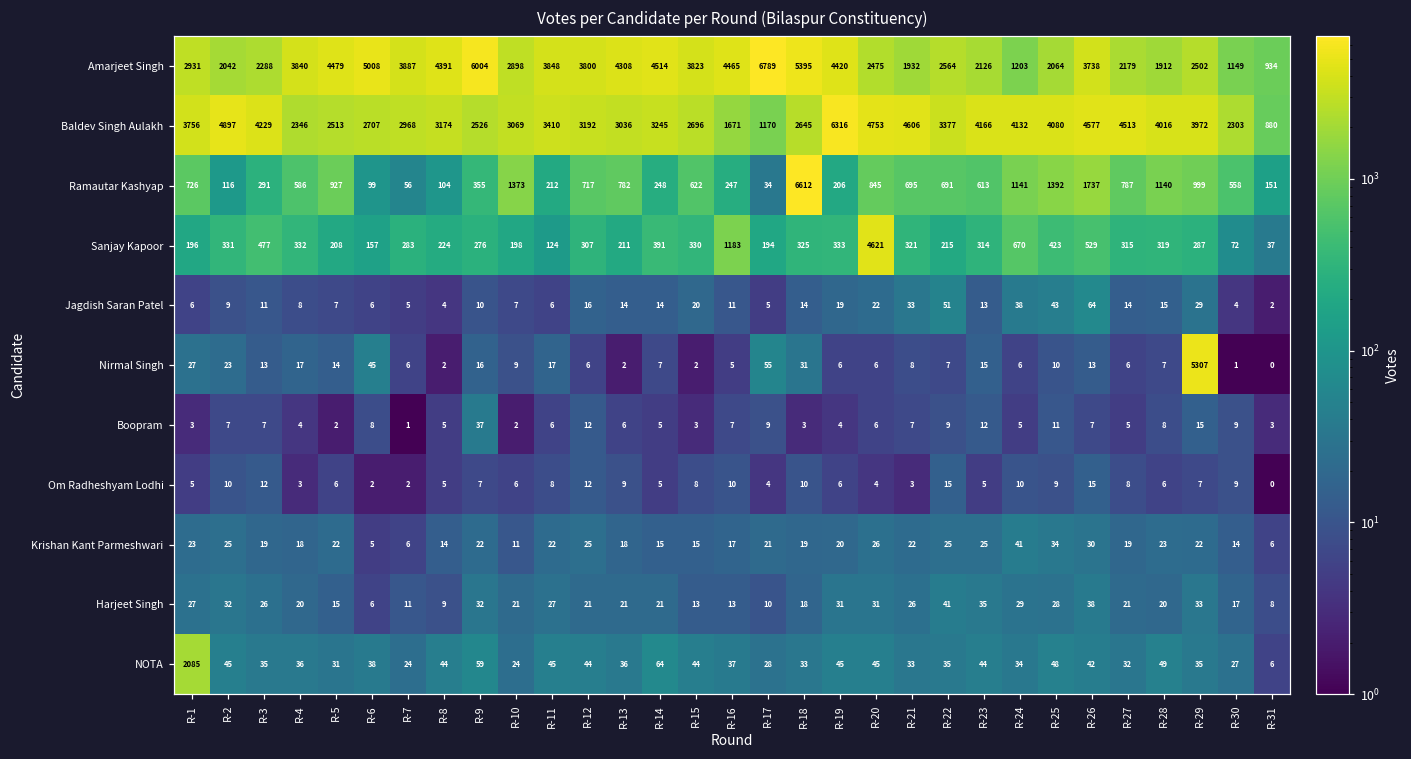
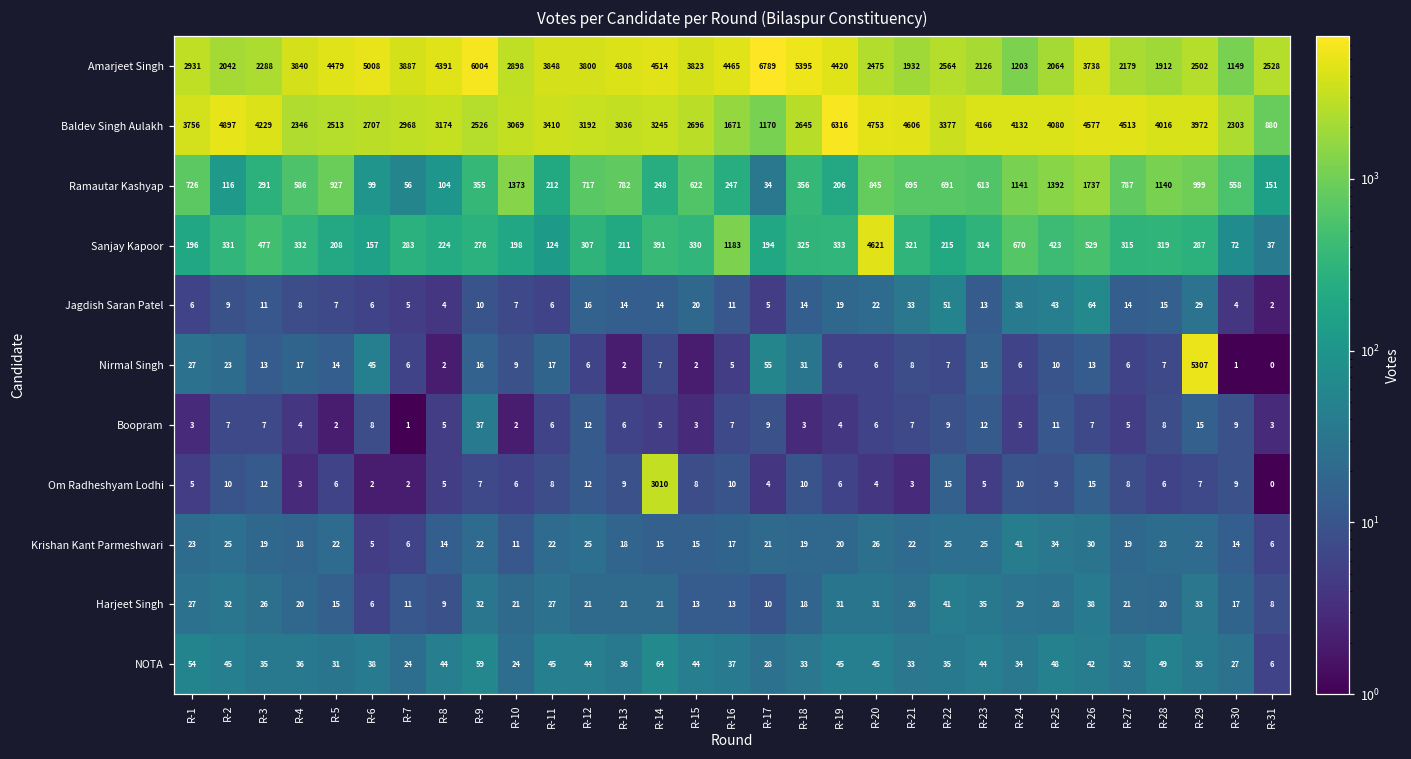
  {
    "Amarjeet Singh": {
      "R-1": 2931,
      "R-2": 2042,
      "R-3": 2288,
      "R-4": 3840,
      "R-5": 4479,
      "R-6": 5008,
      "R-7": 3887,
      "R-8": 4391,
      "R-9": 6004,
      "R-10": 2898,
      "R-11": 3848,
      "R-12": 3800,
      "R-13": 4308,
      "R-14": 4514,
      "R-15": 3823,
      "R-16": 4465,
      "R-17": 6789,
      "R-18": 5395,
      "R-19": 4420,
      "R-20": 2475,
      "R-21": 1932,
      "R-22": 2564,
      "R-23": 2126,
      "R-24": 1203,
      "R-25": 2064,
      "R-26": 3738,
      "R-27": 2179,
      "R-28": 1912,
      "R-29": 2502,
      "R-30": 1149,
-     "R-31": 934
+     "R-31": 2528
    },
    "Ramautar Kashyap": {
      "R-1": 726,
      "R-2": 116,
      "R-3": 291,
      "R-4": 586,
      "R-5": 927,
      "R-6": 99,
      "R-7": 56,
      "R-8": 104,
      "R-9": 355,
      "R-10": 1373,
      "R-11": 212,
      "R-12": 717,
      "R-13": 782,
      "R-14": 248,
      "R-15": 622,
      "R-16": 247,
      "R-17": 34,
-     "R-18": 6612,
+     "R-18": 356,
      "R-19": 206,
      "R-20": 845,
      "R-21": 695,
      "R-22": 691,
      "R-23": 613,
      "R-24": 1141,
      "R-25": 1392,
      "R-26": 1737,
      "R-27": 787,
      "R-28": 1140,
      "R-29": 999,
      "R-30": 558,
      "R-31": 151
    },
    "Om Radheshyam Lodhi": {
      "R-1": 5,
      "R-2": 10,
      "R-3": 12,
      "R-4": 3,
      "R-5": 6,
      "R-6": 2,
      "R-7": 2,
      "R-8": 5,
      "R-9": 7,
      "R-10": 6,
      "R-11": 8,
      "R-12": 12,
      "R-13": 9,
-     "R-14": 5,
+     "R-14": 3010,
      "R-15": 8,
      "R-16": 10,
      "R-17": 4,
      "R-18": 10,
      "R-19": 6,
      "R-20": 4,
      "R-21": 3,
      "R-22": 15,
      "R-23": 5,
      "R-24": 10,
      "R-25": 9,
      "R-26": 15,
      "R-27": 8,
      "R-28": 6,
      "R-29": 7,
      "R-30": 9,
      "R-31": 0
    },
    "NOTA": {
-     "R-1": 2085,
+     "R-1": 54,
      "R-2": 45,
      "R-3": 35,
      "R-4": 36,
      "R-5": 31,
      "R-6": 38,
      "R-7": 24,
      "R-8": 44,
      "R-9": 59,
      "R-10": 24,
      "R-11": 45,
      "R-12": 44,
      "R-13": 36,
      "R-14": 64,
      "R-15": 44,
      "R-16": 37,
      "R-17": 28,
      "R-18": 33,
      "R-19": 45,
      "R-20": 45,
      "R-21": 33,
      "R-22": 35,
      "R-23": 44,
      "R-24": 34,
      "R-25": 48,
      "R-26": 42,
      "R-27": 32,
      "R-28": 49,
      "R-29": 35,
      "R-30": 27,
      "R-31": 6
    }
  }
